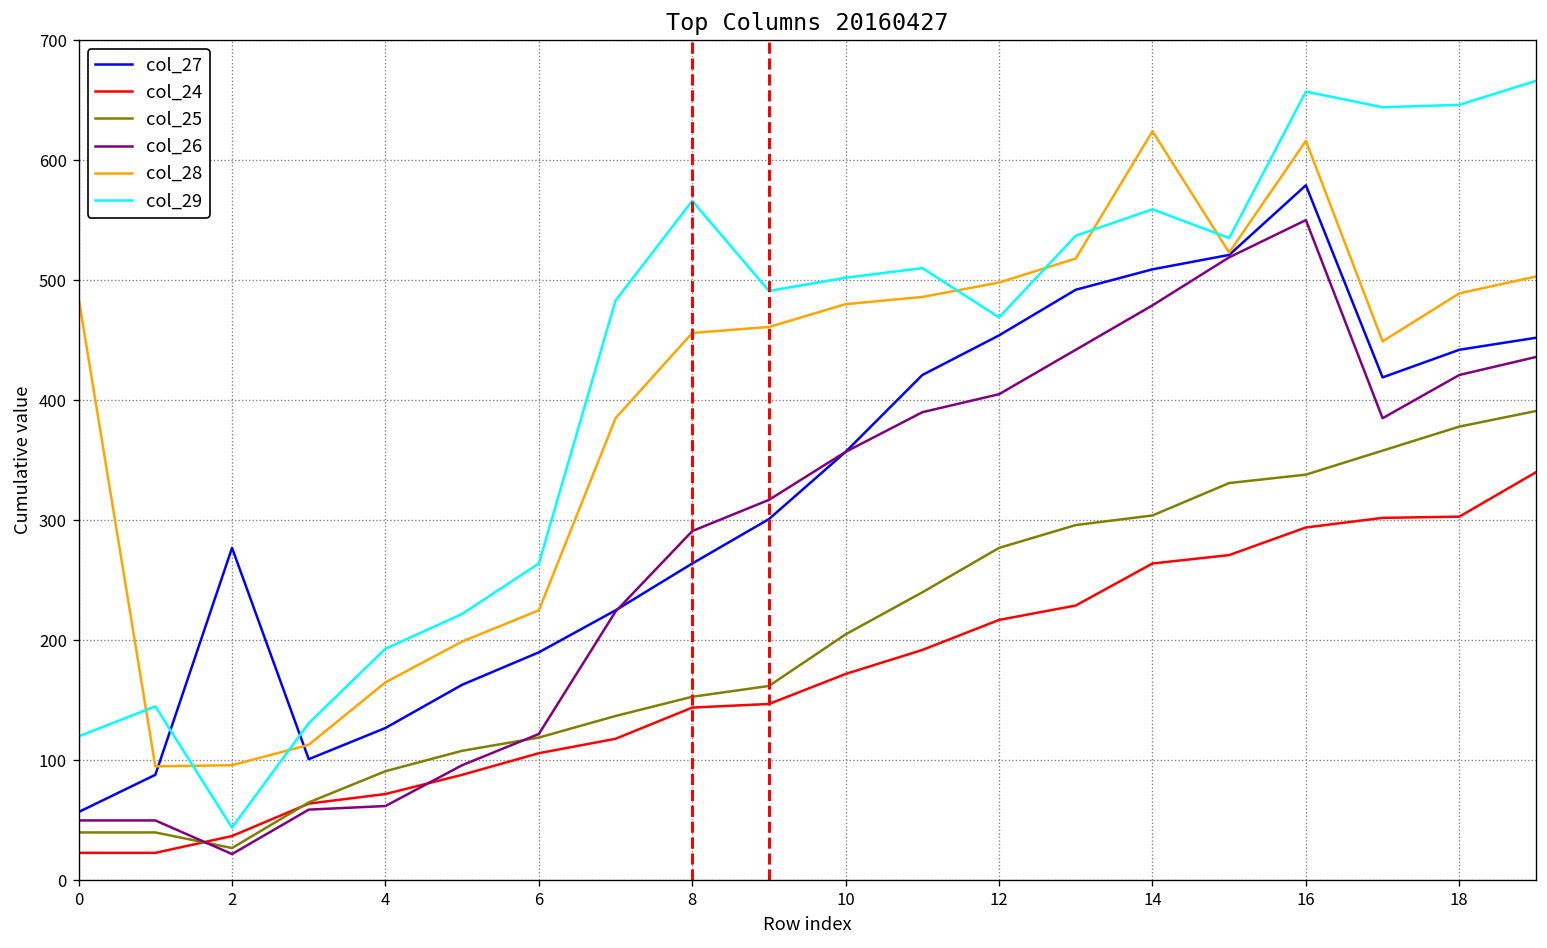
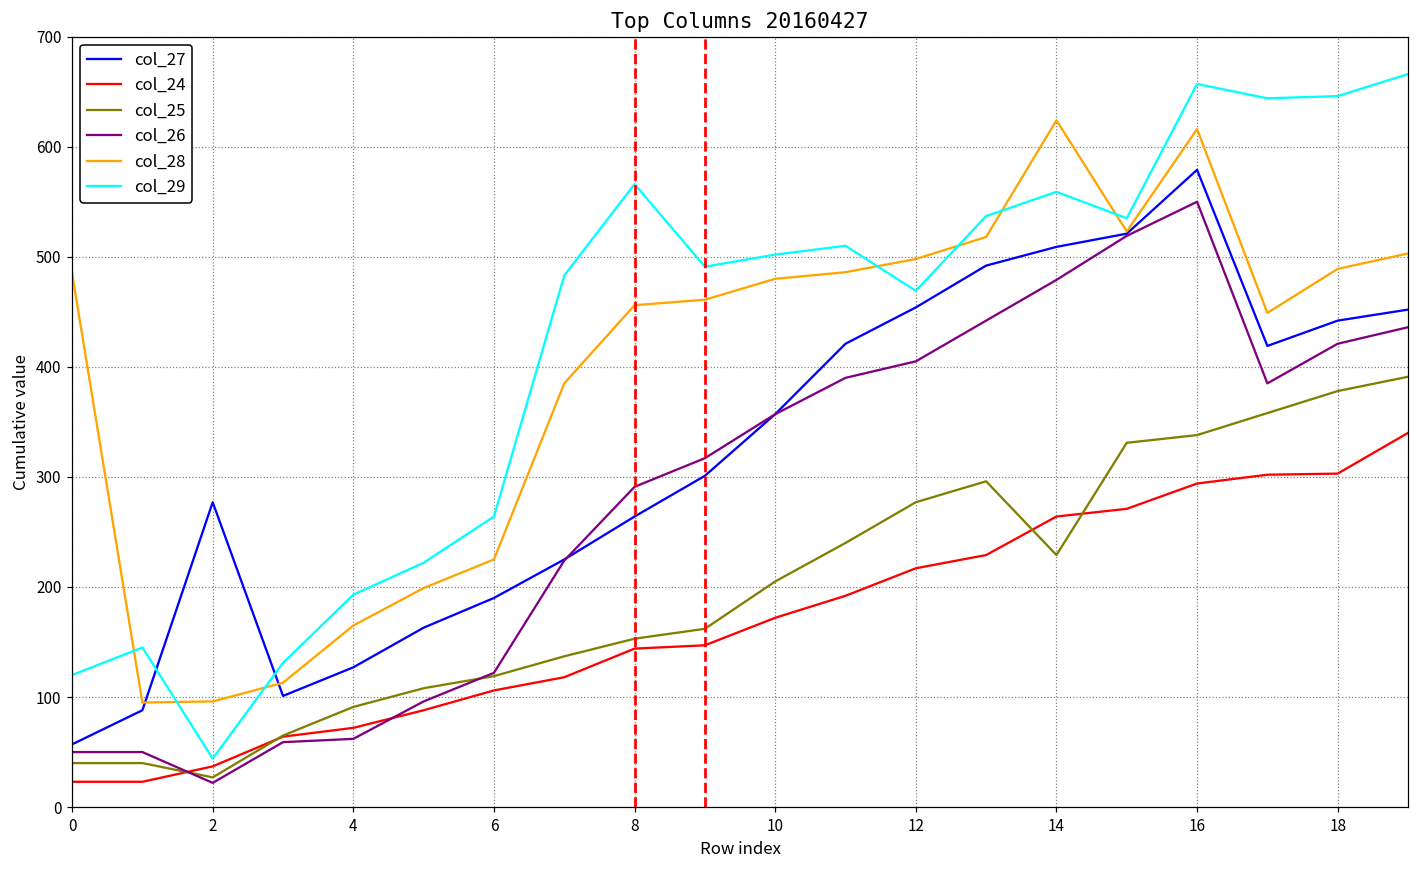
  {
    "col_27": {
      "0": 57,
      "2": 277,
      "4": 127,
      "6": 190,
      "8": 264,
      "12": 454,
      "14": 509,
      "16": 579,
      "18": 442
    },
    "col_24": {
      "0": 23,
      "2": 37,
      "4": 72,
      "6": 106,
      "8": 144,
      "10": 172,
      "12": 217,
      "14": 264,
      "16": 294,
      "18": 303
    },
    "col_25": {
      "0": 40,
      "2": 27,
      "4": 91,
      "6": 119,
      "8": 153,
      "10": 205,
      "12": 277,
-     "14": 304,
+     "14": 229,
      "16": 338,
      "18": 378
    },
    "col_26": {
      "0": 50,
      "2": 22,
      "4": 62,
      "6": 122,
      "8": 291,
      "12": 405,
      "14": 479,
      "16": 550,
      "18": 421
    },
    "col_28": {
      "0": 485,
      "2": 96,
      "4": 165,
      "6": 225,
      "8": 456,
      "10": 480,
      "12": 498,
      "14": 624,
      "16": 616,
      "18": 489
    },
    "col_29": {
      "0": 120,
      "2": 44,
      "4": 193,
      "6": 264,
      "8": 566,
      "10": 502,
      "12": 469,
      "14": 559,
      "16": 657,
      "18": 646
    }
  }
